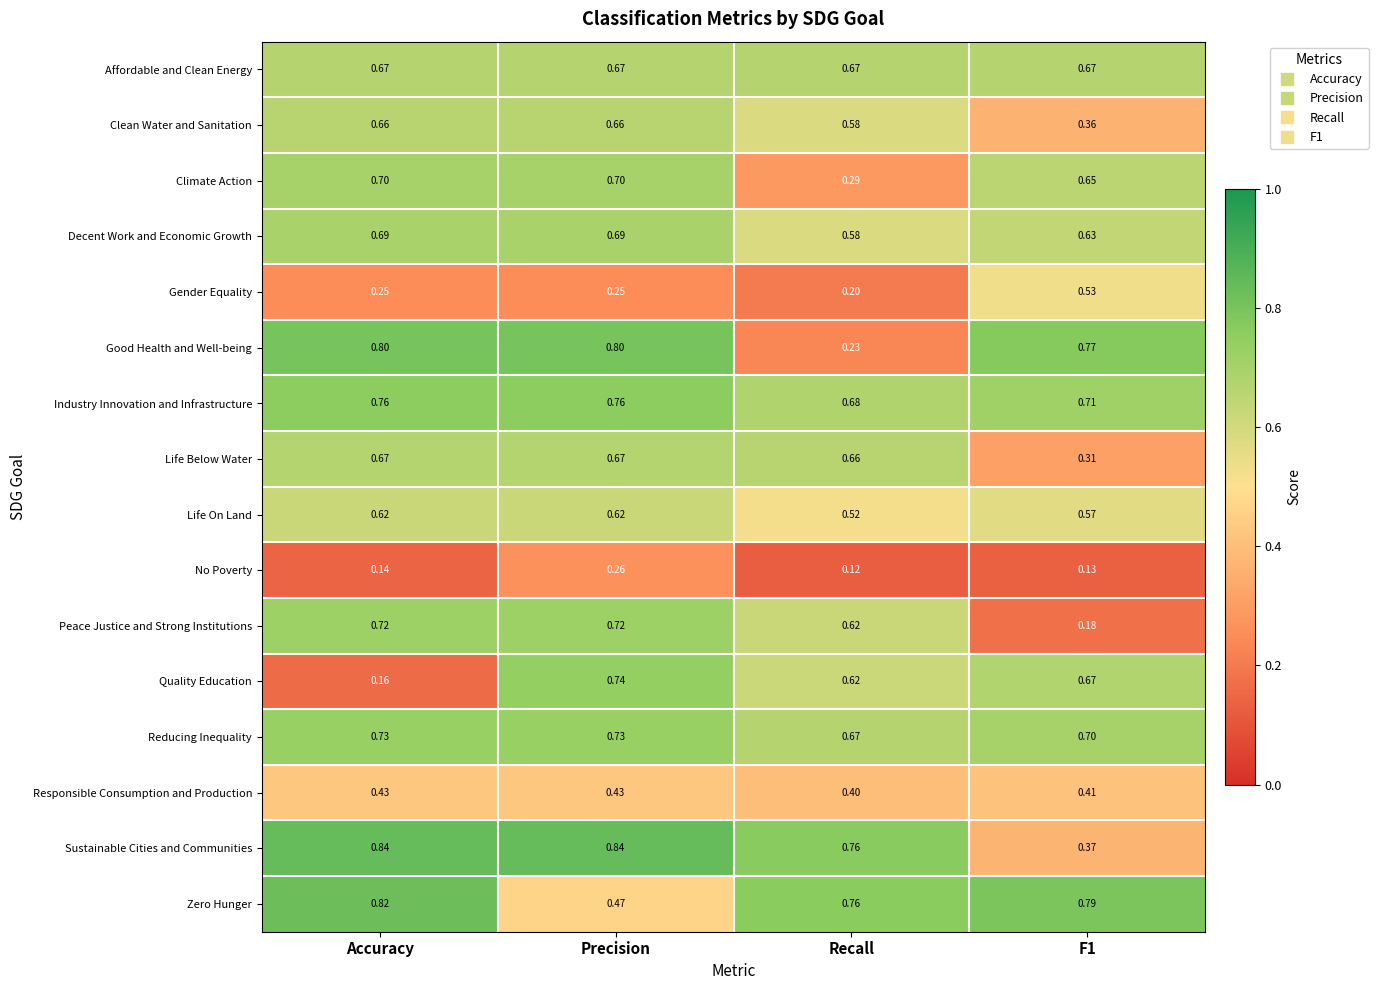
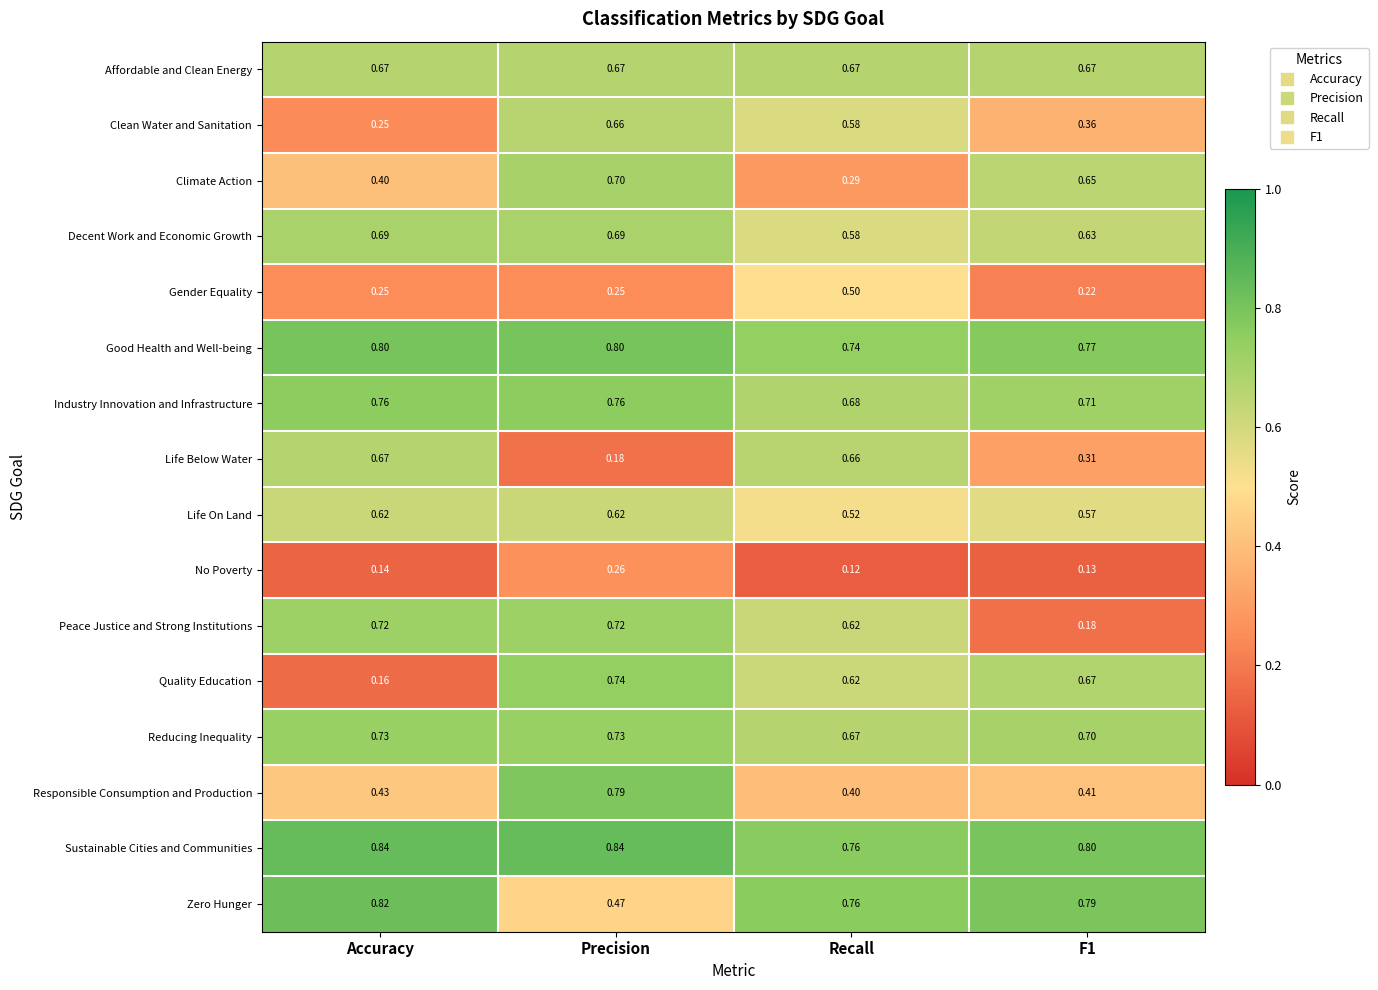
  {
    "Affordable and Clean Energy": {
      "Accuracy": 0.67,
      "Precision": 0.67,
      "Recall": 0.67,
      "F1": 0.67
    },
    "Clean Water and Sanitation": {
-     "Accuracy": 0.66,
+     "Accuracy": 0.25,
      "Precision": 0.66,
      "Recall": 0.58,
      "F1": 0.36
    },
    "Climate Action": {
-     "Accuracy": 0.70,
+     "Accuracy": 0.40,
      "Precision": 0.70,
      "Recall": 0.29,
      "F1": 0.65
    },
    "Decent Work and Economic Growth": {
      "Accuracy": 0.69,
      "Precision": 0.69,
      "Recall": 0.58,
      "F1": 0.63
    },
    "Gender Equality": {
      "Accuracy": 0.25,
      "Precision": 0.25,
-     "Recall": 0.20,
-     "F1": 0.53
+     "Recall": 0.50,
+     "F1": 0.22
    },
    "Good Health and Well-being": {
      "Accuracy": 0.80,
      "Precision": 0.80,
-     "Recall": 0.23,
+     "Recall": 0.74,
      "F1": 0.77
    },
    "Industry Innovation and Infrastructure": {
      "Accuracy": 0.76,
      "Precision": 0.76,
      "Recall": 0.68,
      "F1": 0.71
    },
    "Life Below Water": {
      "Accuracy": 0.67,
-     "Precision": 0.67,
+     "Precision": 0.18,
      "Recall": 0.66,
      "F1": 0.31
    },
    "Life On Land": {
      "Accuracy": 0.62,
      "Precision": 0.62,
      "Recall": 0.52,
      "F1": 0.57
    },
    "No Poverty": {
      "Accuracy": 0.14,
      "Precision": 0.26,
      "Recall": 0.12,
      "F1": 0.13
    },
    "Peace Justice and Strong Institutions": {
      "Accuracy": 0.72,
      "Precision": 0.72,
      "Recall": 0.62,
      "F1": 0.18
    },
    "Quality Education": {
      "Accuracy": 0.16,
      "Precision": 0.74,
      "Recall": 0.62,
      "F1": 0.67
    },
    "Reducing Inequality": {
      "Accuracy": 0.73,
      "Precision": 0.73,
      "Recall": 0.67,
      "F1": 0.70
    },
    "Responsible Consumption and Production": {
      "Accuracy": 0.43,
-     "Precision": 0.43,
+     "Precision": 0.79,
      "Recall": 0.40,
      "F1": 0.41
    },
    "Sustainable Cities and Communities": {
      "Accuracy": 0.84,
      "Precision": 0.84,
      "Recall": 0.76,
-     "F1": 0.37
+     "F1": 0.80
    },
    "Zero Hunger": {
      "Accuracy": 0.82,
      "Precision": 0.47,
      "Recall": 0.76,
      "F1": 0.79
    }
  }
